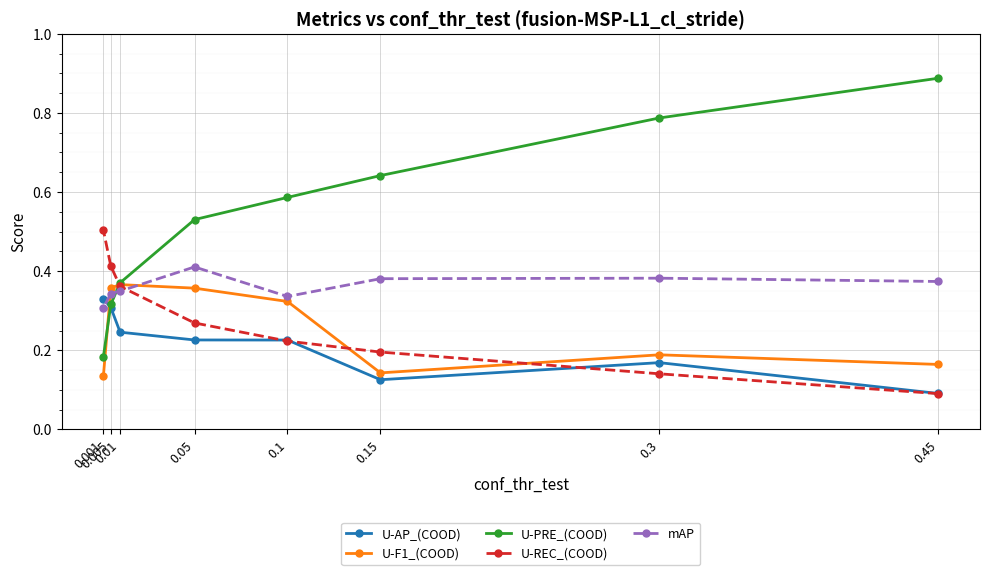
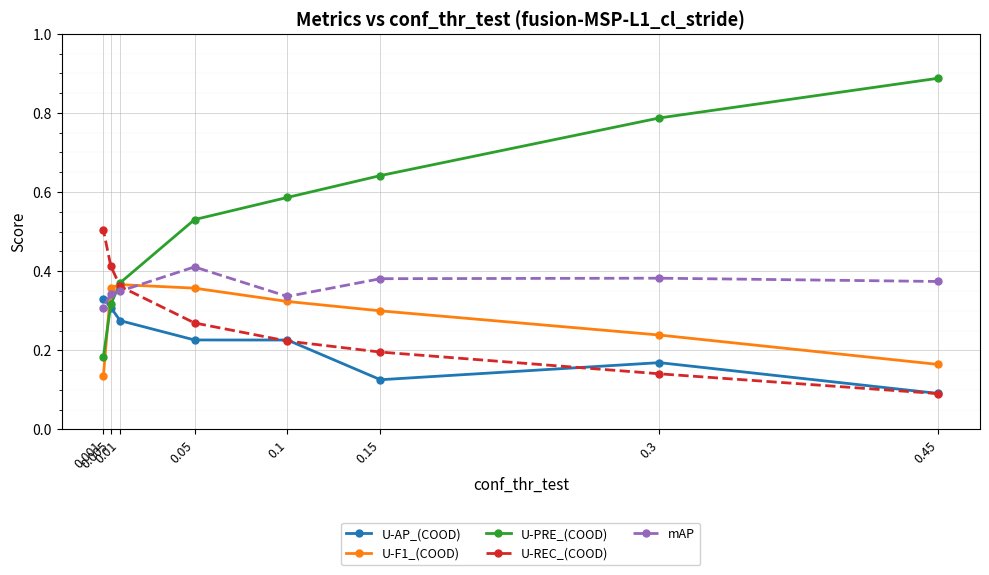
  {
    "U-AP_(COOD)": {
      "0.001": 0.33,
      "0.005": 0.31,
-     "0.01": 0.25,
+     "0.01": 0.27,
      "0.05": 0.23,
      "0.15": 0.13,
      "0.3": 0.17
    },
    "U-F1_(COOD)": {
      "0.001": 0.14,
      "0.005": 0.36,
      "0.05": 0.36,
      "0.1": 0.32,
-     "0.15": 0.14,
-     "0.3": 0.19,
+     "0.15": 0.30,
+     "0.3": 0.24,
      "0.45": 0.16
    },
    "U-PRE_(COOD)": {
      "0.001": 0.18,
      "0.005": 0.32,
      "0.05": 0.53,
      "0.1": 0.59,
      "0.15": 0.64,
      "0.3": 0.79,
      "0.45": 0.89
    },
    "U-REC_(COOD)": {
      "0.001": 0.50,
      "0.005": 0.41,
      "0.05": 0.27,
      "0.15": 0.20,
      "0.3": 0.14
    },
    "mAP": {
      "0.001": 0.31,
      "0.005": 0.34,
      "0.01": 0.35,
      "0.05": 0.41,
      "0.1": 0.34,
      "0.15": 0.38,
      "0.3": 0.38,
      "0.45": 0.37
    }
  }
